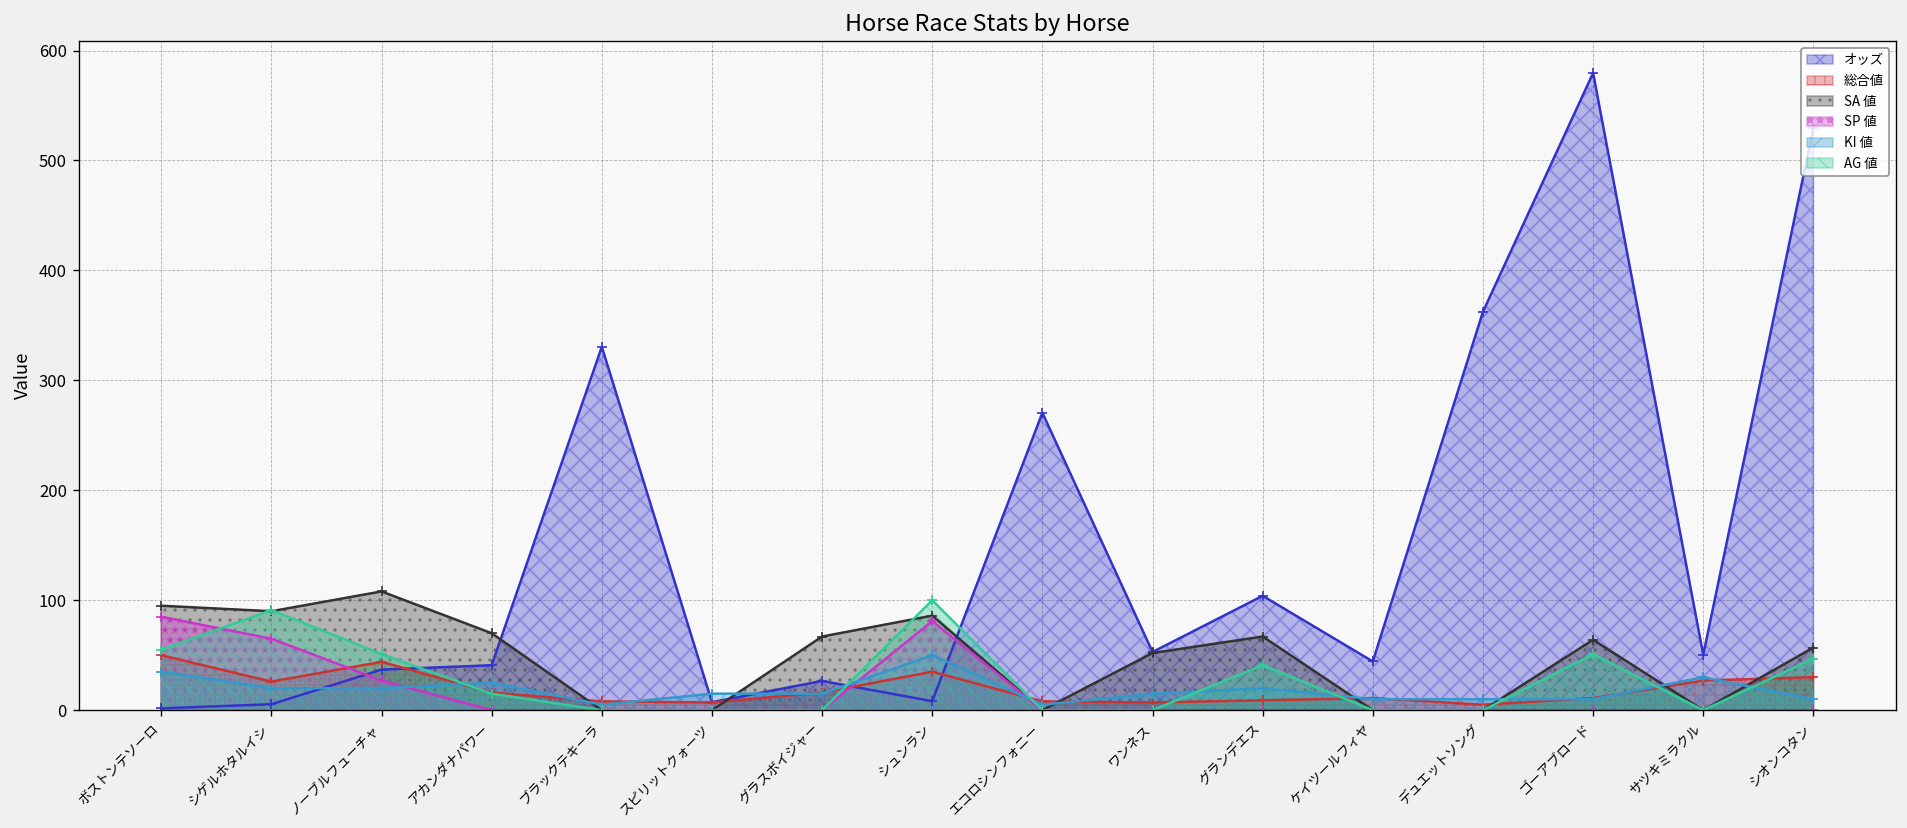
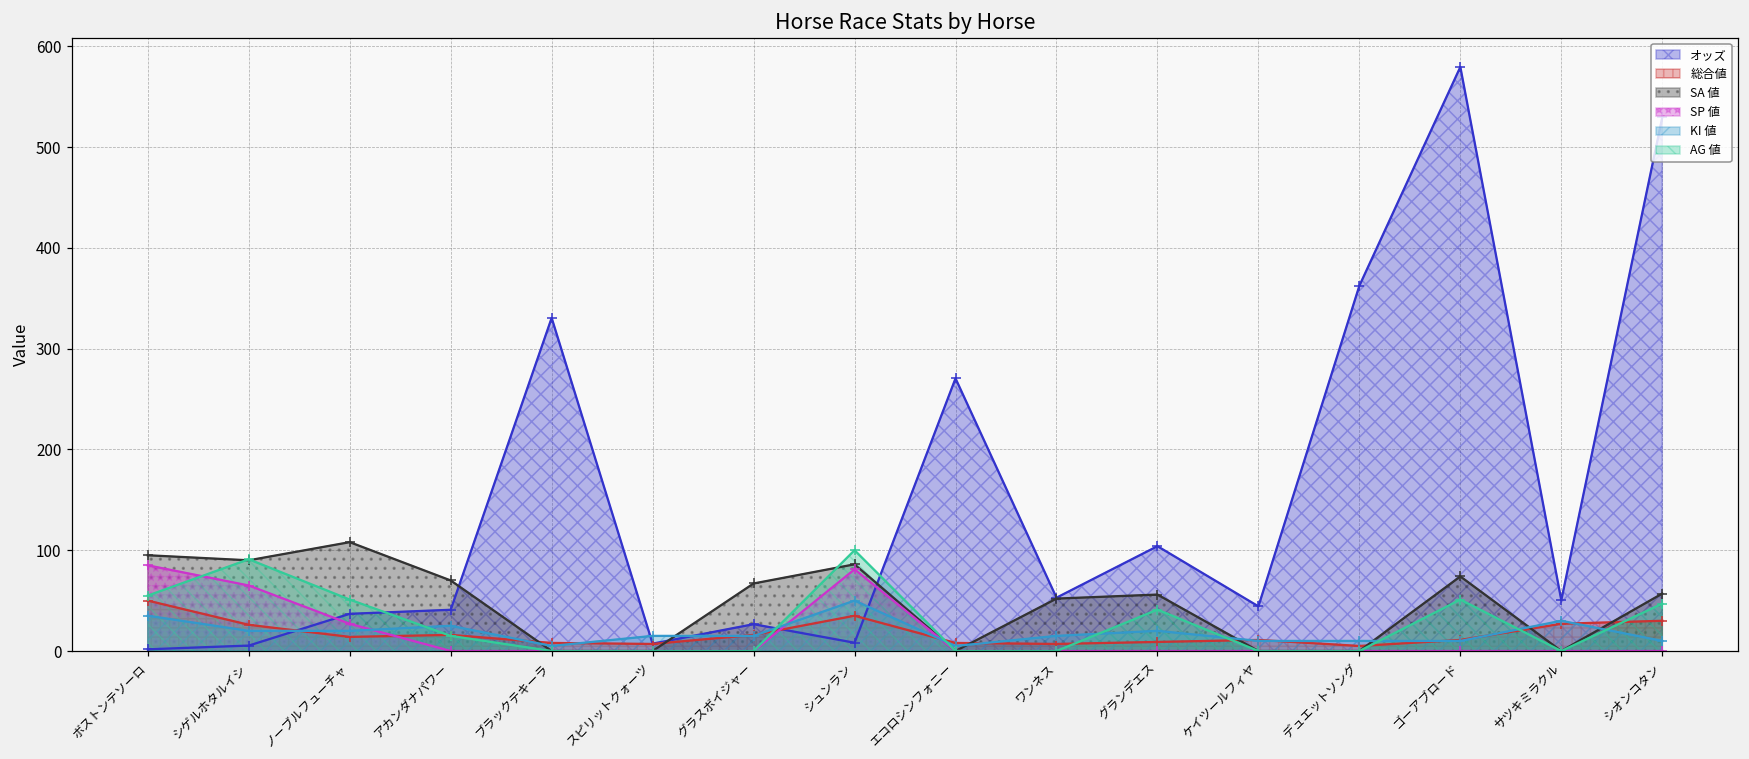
  {
    "総合値": {
      "ボストンテソーロ": 50,
      "シゲルホタルイシ": 30,
-     "ノーブルフューチャ": 40,
+     "ノーブルフューチャ": 10,
      "ブラックテキーラ": 10,
      "シュンラン": 40,
      "エコロシンフォニー": 10,
      "ワンネス": 10,
      "グランデエス": 10,
      "デュエットソング": 10,
      "サツキミラクル": 30,
      "シオンコタン": 30
    },
    "SA 値": {
      "ボストンテソーロ": 100,
      "ノーブルフューチャ": 110,
      "アカンダナパワー": 70,
      "グラスボイジャー": 70,
      "シュンラン": 90,
-     "グランデエス": 70,
-     "ゴーアブロード": 60,
+     "グランデエス": 60,
+     "ゴーアブロード": 70,
      "シオンコタン": 60
    },
    "SP 値": {
      "ボストンテソーロ": 90,
      "シゲルホタルイシ": 70,
      "ノーブルフューチャ": 30,
      "アカンダナパワー": 0,
      "シュンラン": 80,
      "グランデエス": 0,
      "ゴーアブロード": 0,
      "シオンコタン": 0
    }
  }
